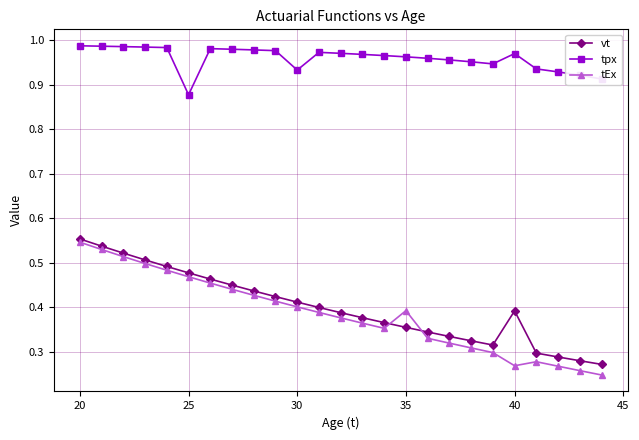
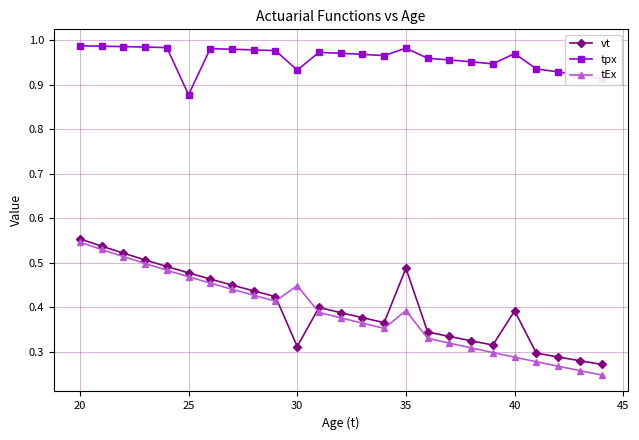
  {
    "vt": {
      "20": 0.55,
      "25": 0.48,
-     "30": 0.41,
-     "35": 0.36,
+     "30": 0.31,
+     "35": 0.49,
      "40": 0.39
    },
    "tpx": {
      "20": 0.99,
      "25": 0.88,
      "30": 0.93,
-     "35": 0.96,
+     "35": 0.98,
      "40": 0.97
    },
    "tEx": {
      "20": 0.55,
      "25": 0.47,
-     "30": 0.40,
+     "30": 0.45,
      "35": 0.39,
-     "40": 0.27
+     "40": 0.29
    }
  }
